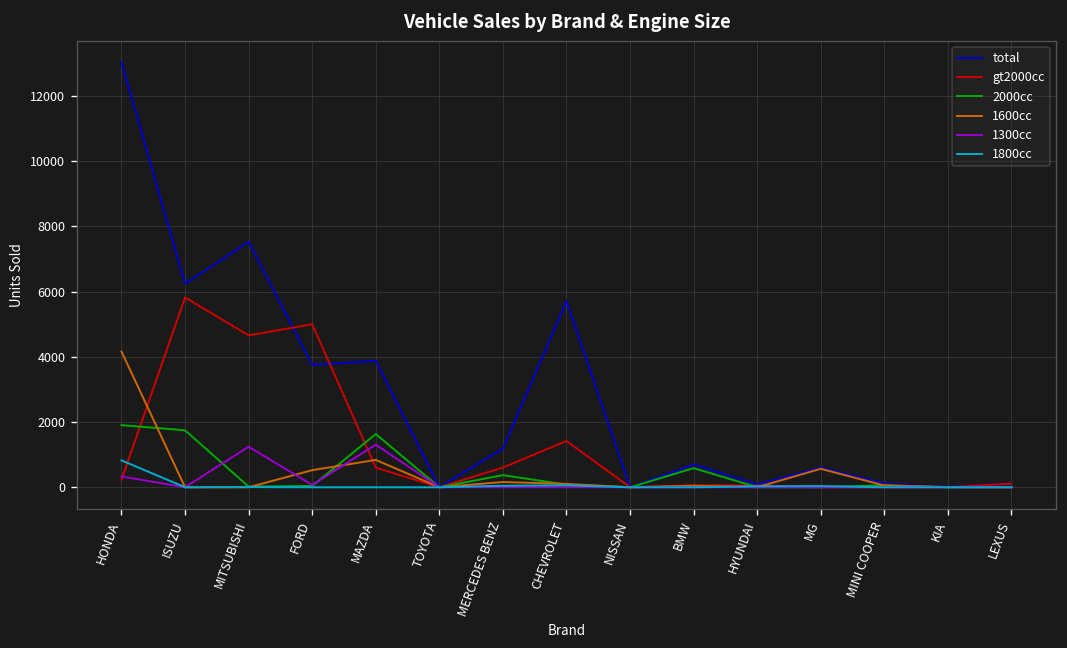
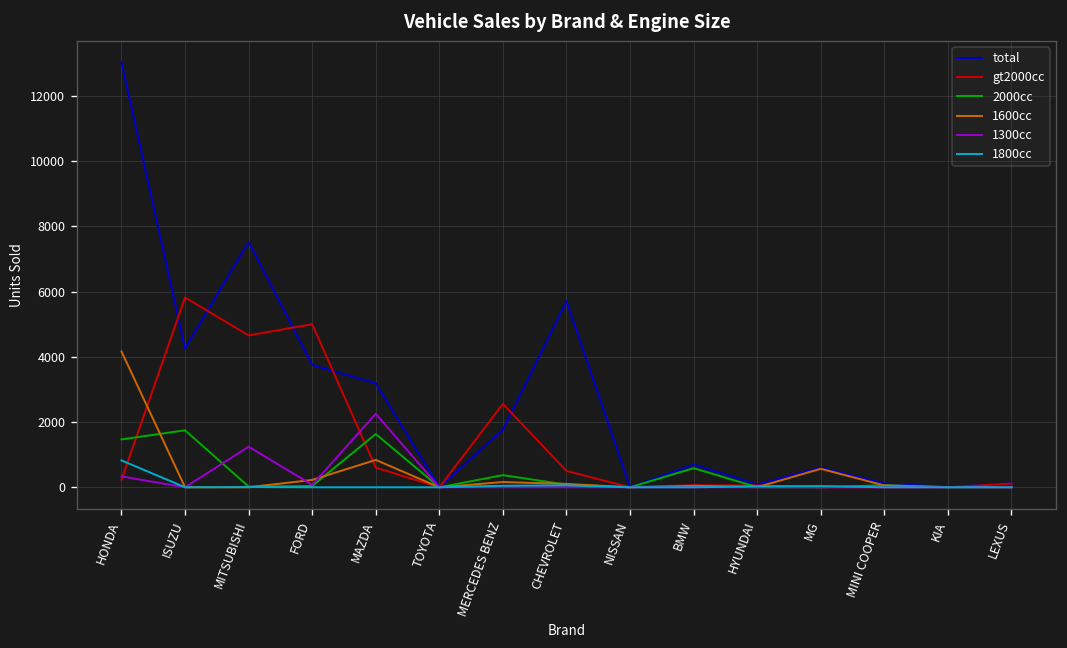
  {
    "total": {
      "HONDA": 13000,
-     "ISUZU": 6200,
+     "ISUZU": 4300,
      "MITSUBISHI": 7500,
      "FORD": 3800,
-     "MAZDA": 3900,
-     "MERCEDES BENZ": 1200,
+     "MAZDA": 3200,
+     "MERCEDES BENZ": 1800,
      "CHEVROLET": 5700,
      "BMW": 700
    },
    "gt2000cc": {
      "HONDA": 200,
      "ISUZU": 5800,
      "MITSUBISHI": 4700,
      "FORD": 5000,
      "MAZDA": 600,
-     "MERCEDES BENZ": 600,
-     "CHEVROLET": 1400
+     "MERCEDES BENZ": 2600,
+     "CHEVROLET": 500
    },
    "2000cc": {
-     "HONDA": 1900,
+     "HONDA": 1500,
      "ISUZU": 1700,
      "MAZDA": 1600,
      "MERCEDES BENZ": 400,
      "BMW": 600
    },
    "1600cc": {
      "HONDA": 4200,
-     "FORD": 500,
+     "FORD": 200,
      "MAZDA": 800,
      "MERCEDES BENZ": 200
    },
    "1300cc": {
      "HONDA": 300,
      "MITSUBISHI": 1200,
-     "MAZDA": 1300
+     "MAZDA": 2300
    },
    "1800cc": {
      "HONDA": 800,
      "MAZDA": 0
    }
  }
